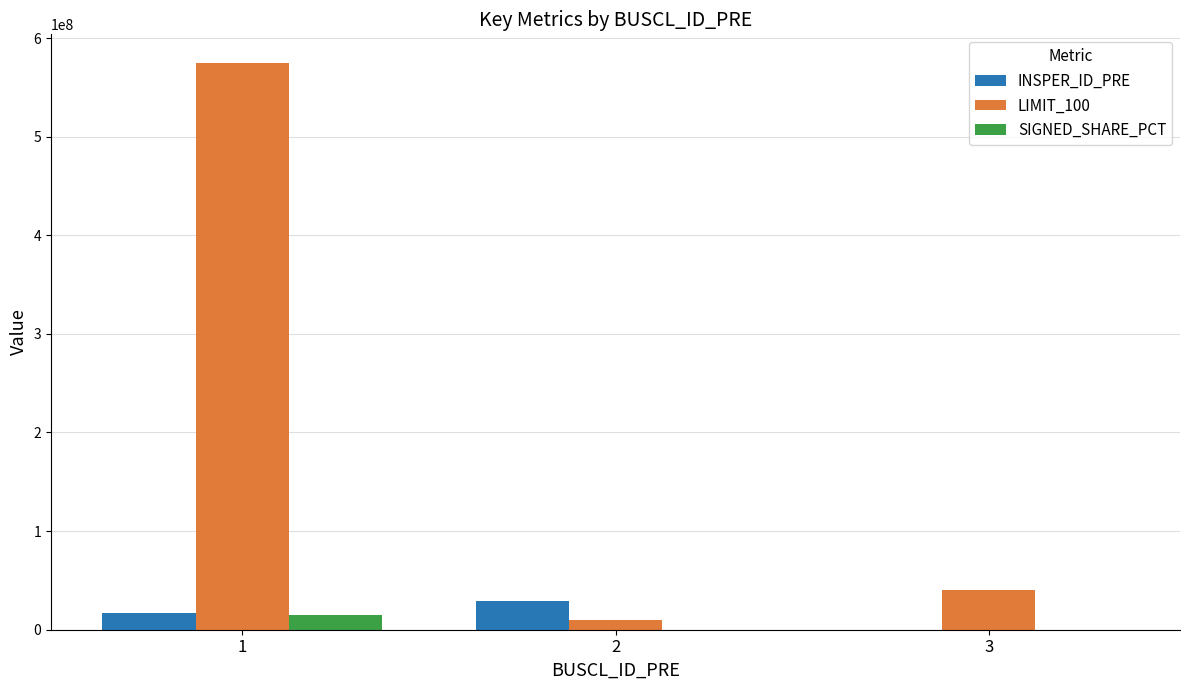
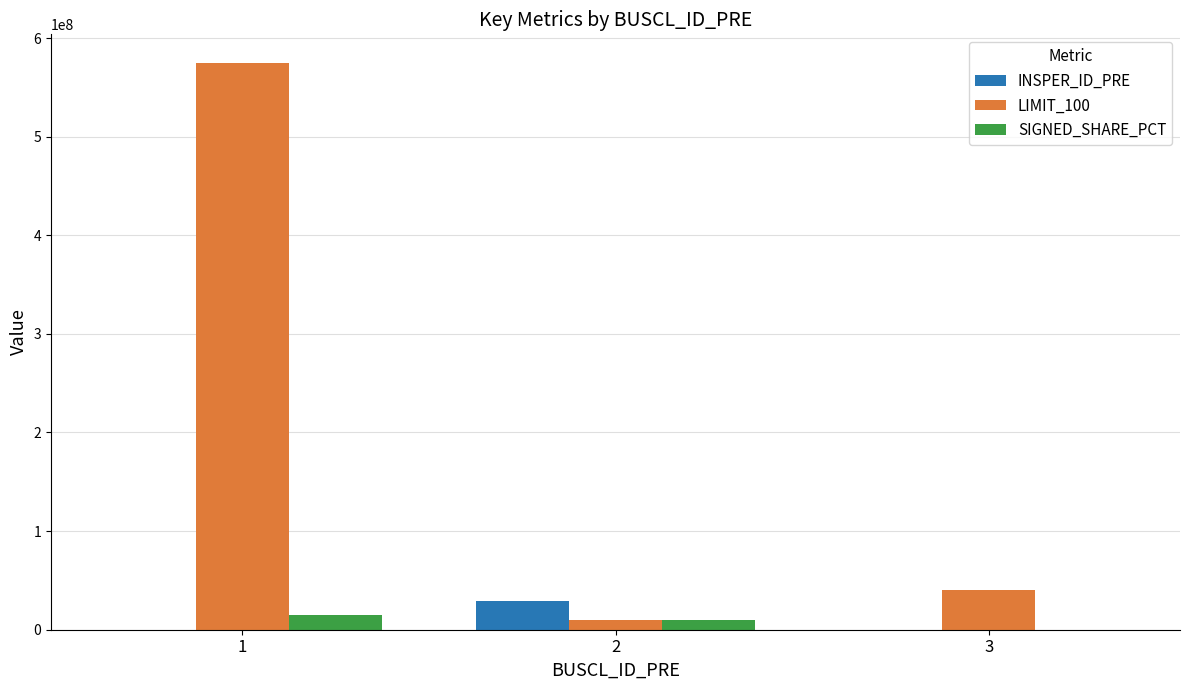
  {
    "INSPER_ID_PRE": {
-     "1": 20000000,
+     "1": 0,
      "2": 30000000
    },
    "LIMIT_100": {
      "1": 580000000,
      "2": 10000000,
      "3": 40000000
    },
    "SIGNED_SHARE_PCT": {
      "1": 10000000,
-     "2": 0
+     "2": 10000000
    }
  }
